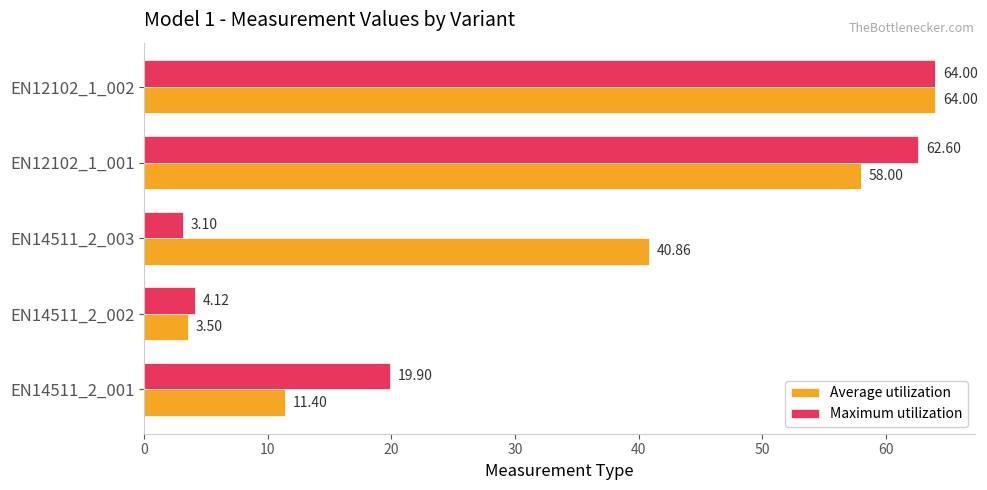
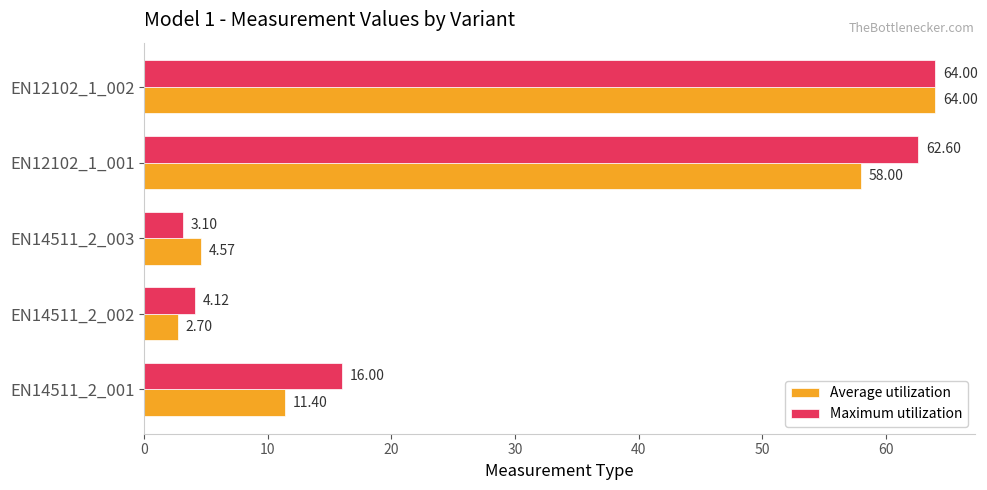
  {
    "Average utilization": {
      "EN12102_1_002": 64.00,
      "EN12102_1_001": 58.00,
-     "EN14511_2_003": 40.86,
-     "EN14511_2_002": 3.50,
+     "EN14511_2_003": 4.57,
+     "EN14511_2_002": 2.70,
      "EN14511_2_001": 11.40
    },
    "Maximum utilization": {
      "EN12102_1_002": 64.00,
      "EN12102_1_001": 62.60,
      "EN14511_2_003": 3.10,
      "EN14511_2_002": 4.12,
-     "EN14511_2_001": 19.90
+     "EN14511_2_001": 16.00
    }
  }
